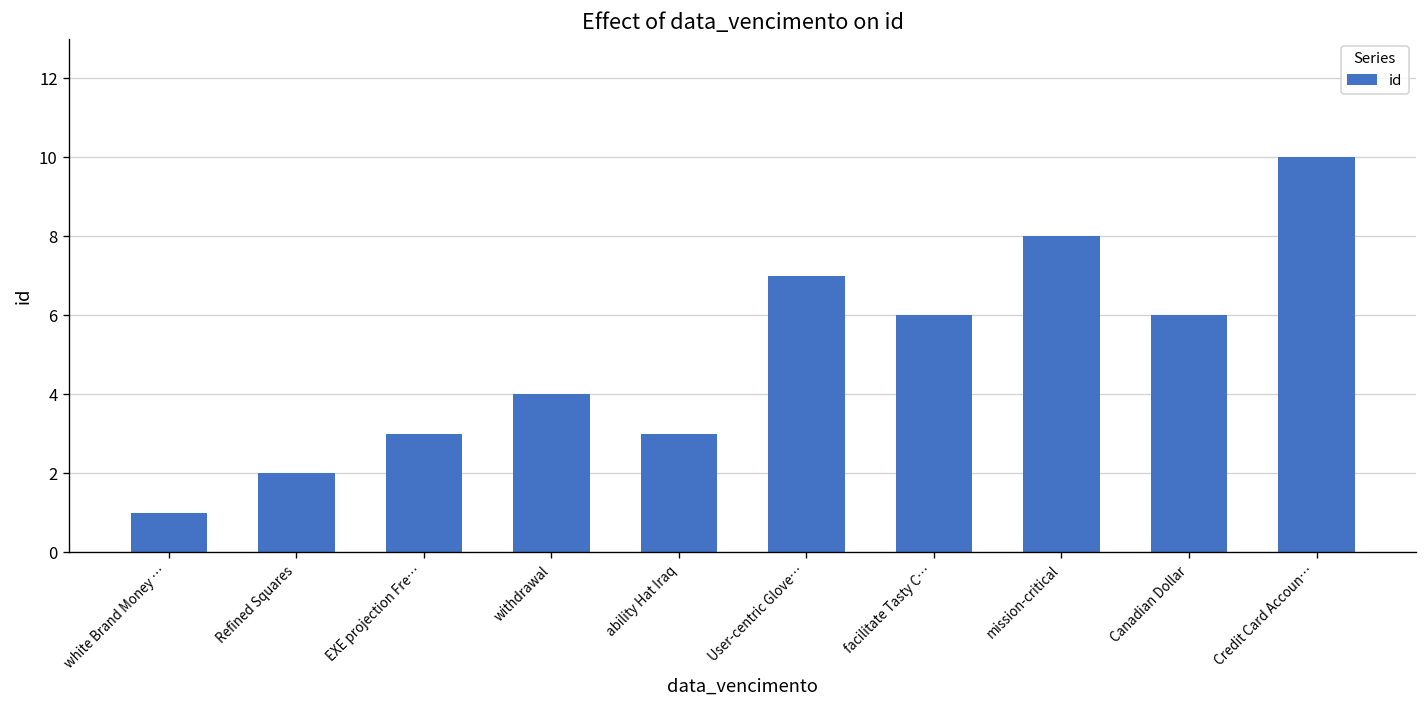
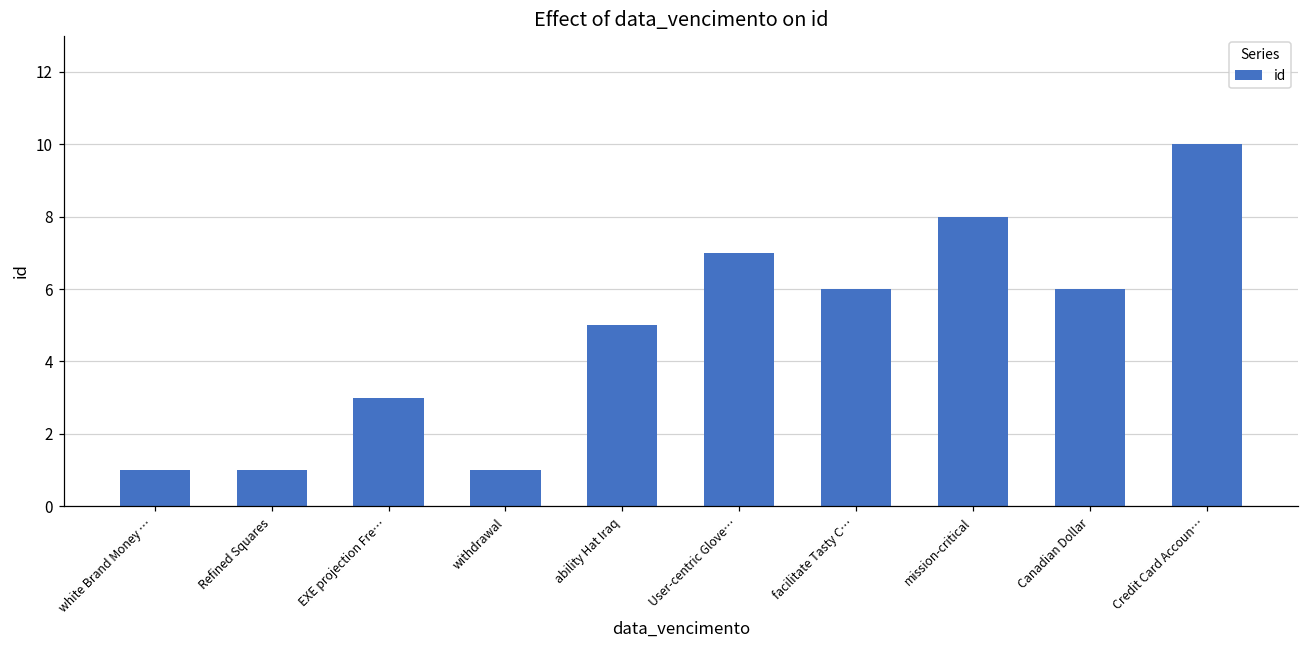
  {
    "white Brand Money …": 1,
-   "Refined Squares": 2,
+   "Refined Squares": 1,
    "EXE projection Fre…": 3,
-   "withdrawal": 4,
-   "ability Hat Iraq": 3,
+   "withdrawal": 1,
+   "ability Hat Iraq": 5,
    "User-centric Glove…": 7,
    "facilitate Tasty C…": 6,
    "mission-critical": 8,
    "Canadian Dollar": 6,
    "Credit Card Accoun…": 10
  }
